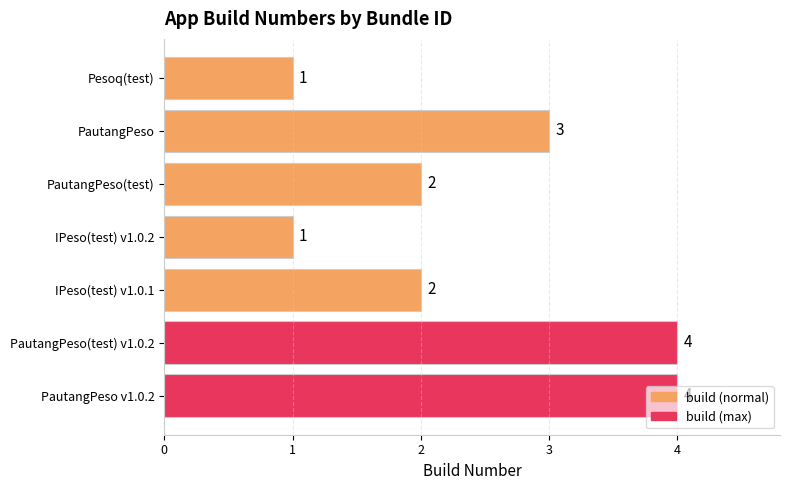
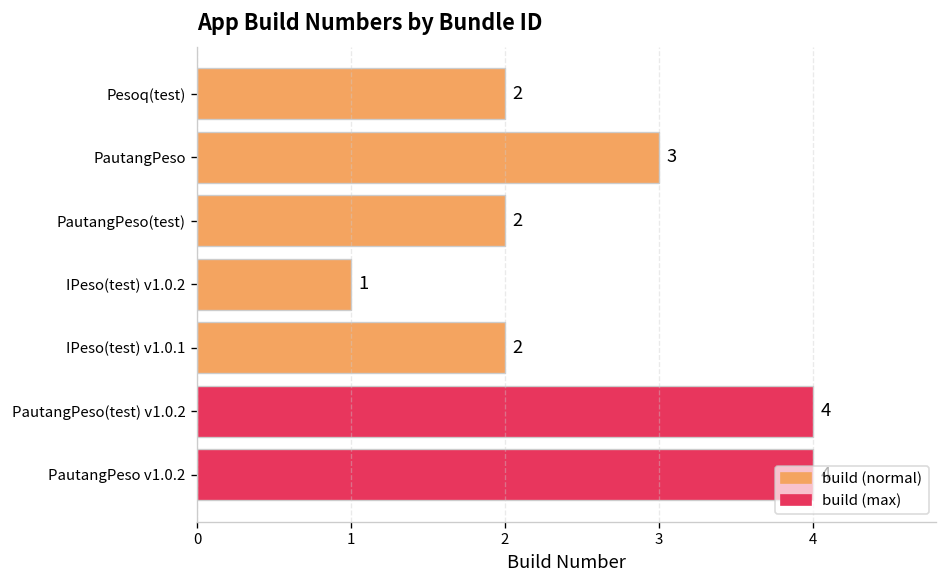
  {
-   "Pesoq(test)": 1,
+   "Pesoq(test)": 2,
    "PautangPeso": 3,
    "PautangPeso(test)": 2,
    "IPeso(test) v1.0.2": 1,
    "IPeso(test) v1.0.1": 2,
    "PautangPeso(test) v1.0.2": 4
  }
